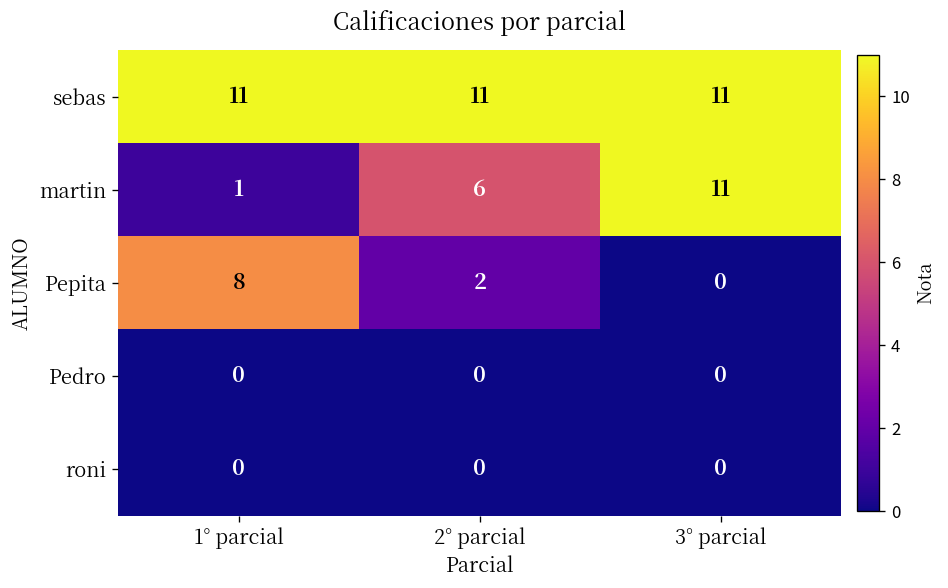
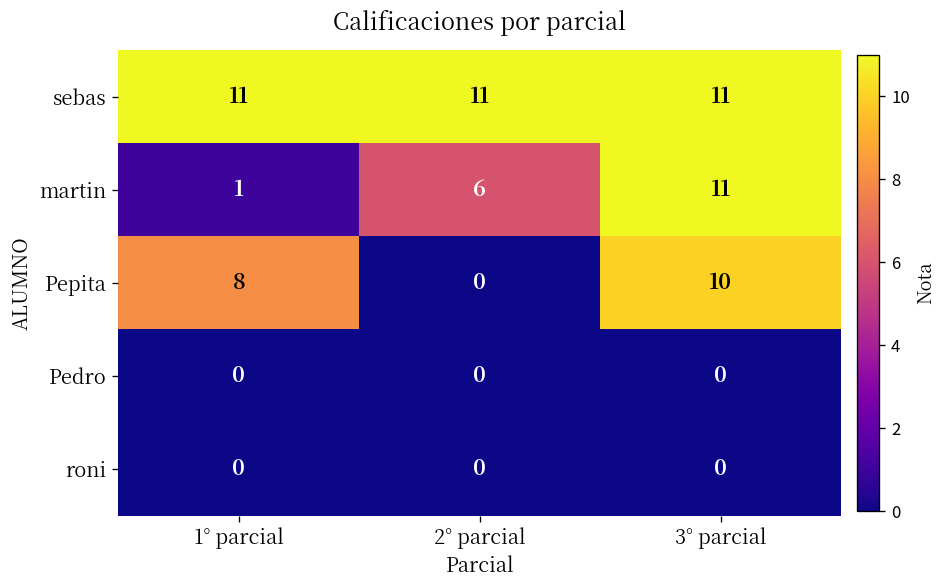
  {
    "sebas": {
      "1° parcial": 11,
      "2° parcial": 11,
      "3° parcial": 11
    },
    "martin": {
      "1° parcial": 1,
      "2° parcial": 6,
      "3° parcial": 11
    },
    "Pepita": {
      "1° parcial": 8,
-     "2° parcial": 2,
-     "3° parcial": 0
+     "2° parcial": 0,
+     "3° parcial": 10
    },
    "Pedro": {
      "1° parcial": 0,
      "2° parcial": 0,
      "3° parcial": 0
    },
    "roni": {
      "1° parcial": 0,
      "2° parcial": 0,
      "3° parcial": 0
    }
  }
